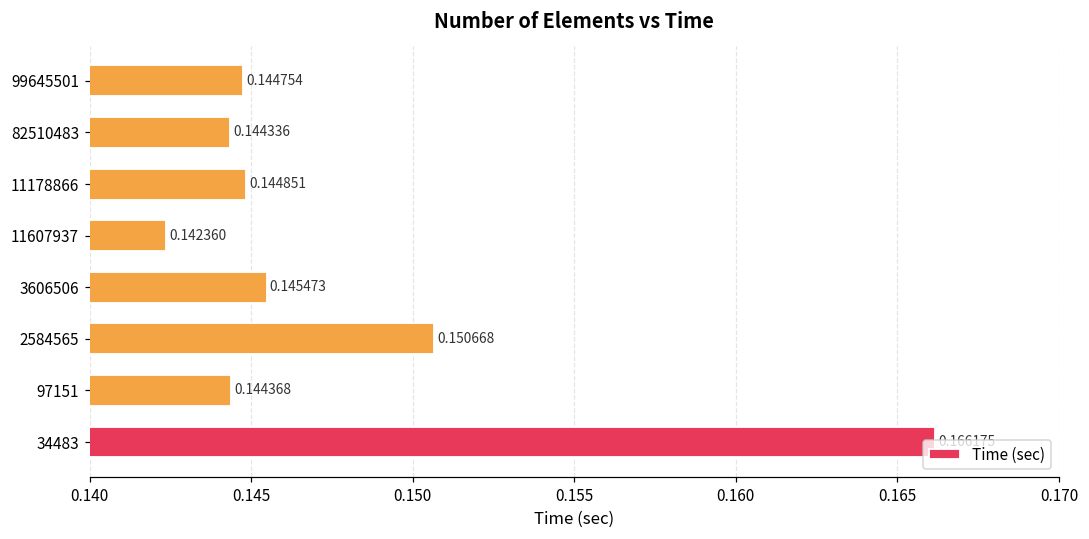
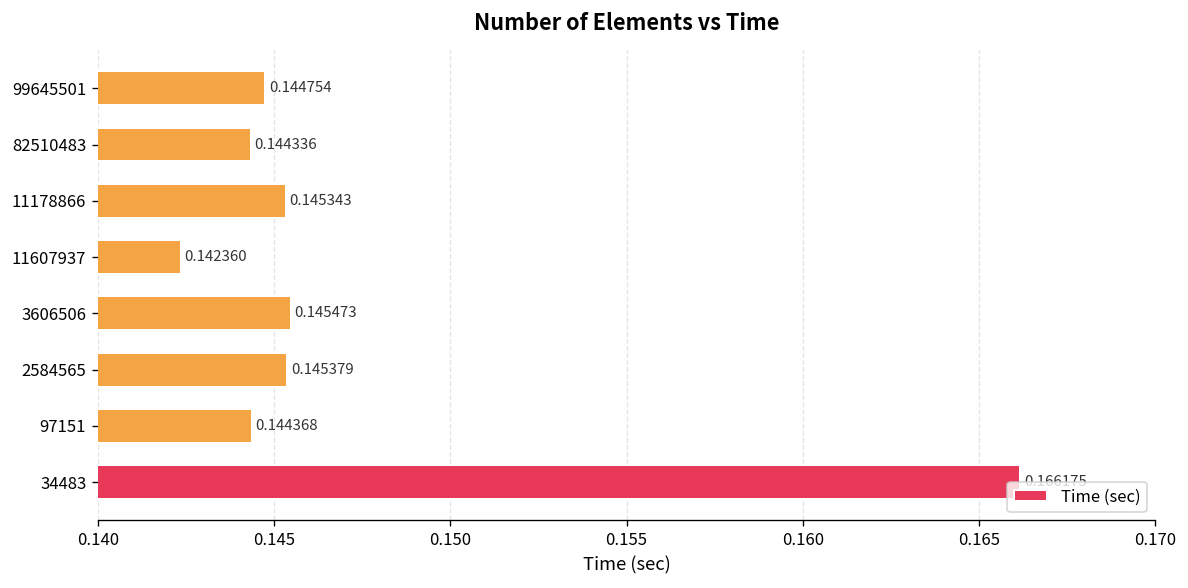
  {
    "99645501": 0.144754,
    "82510483": 0.144336,
-   "11178866": 0.144851,
+   "11178866": 0.145343,
    "11607937": 0.142360,
    "3606506": 0.145473,
-   "2584565": 0.150668,
+   "2584565": 0.145379,
    "97151": 0.144368
  }
